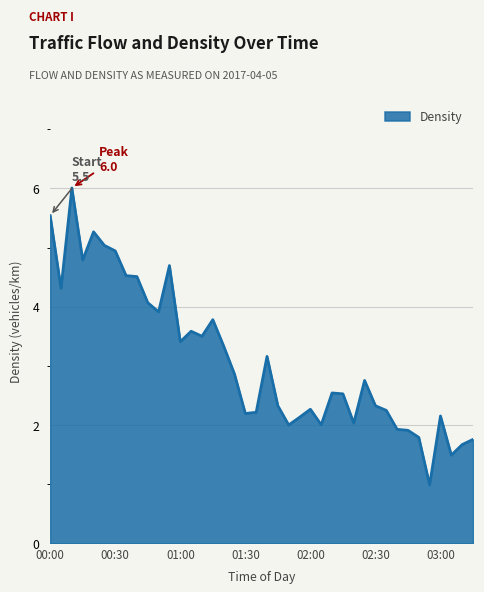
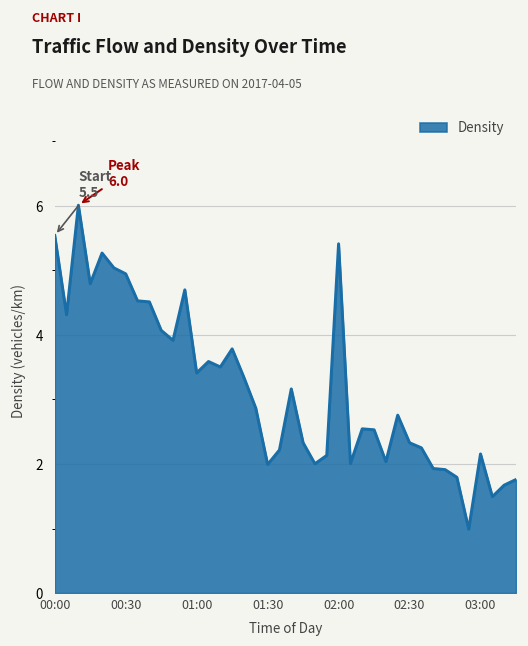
  {
    "00:30": 4.9,
    "01:00": 3.4,
-   "01:30": 2.2,
-   "02:00": 2.3,
+   "01:30": 2.0,
+   "02:00": 5.4,
    "02:30": 2.3,
    "03:00": 2.2
  }
